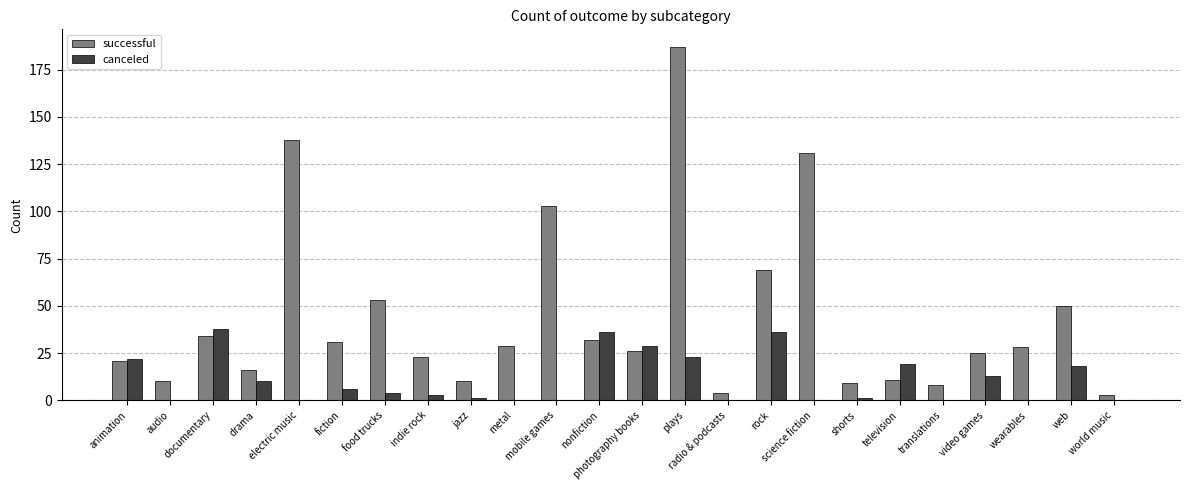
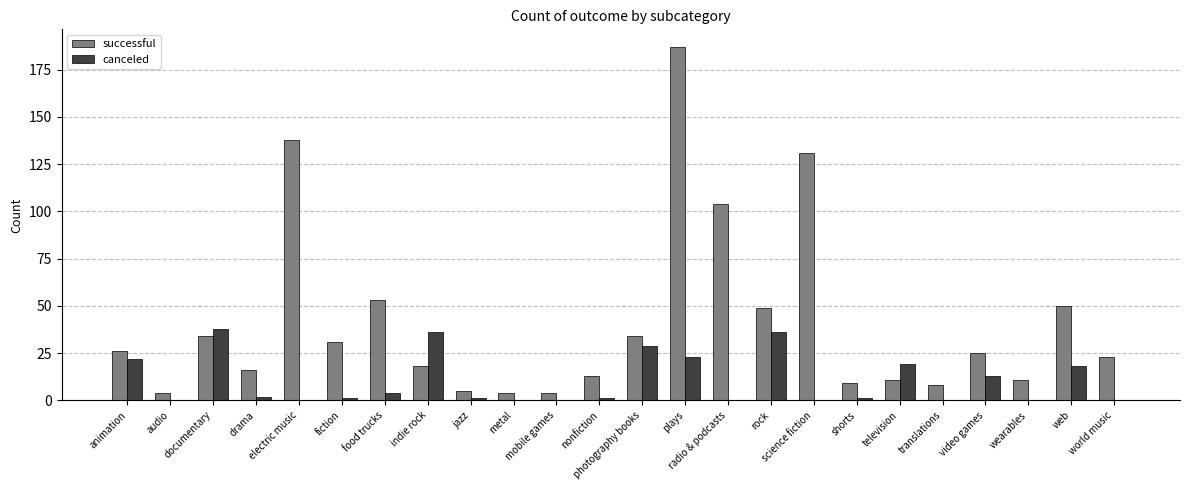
  {
    "successful": {
-     "animation": 21,
-     "audio": 10,
+     "animation": 26,
+     "audio": 4,
      "documentary": 34,
      "drama": 16,
      "electric music": 138,
      "fiction": 31,
      "food trucks": 53,
-     "indie rock": 23,
-     "jazz": 10,
-     "metal": 29,
-     "mobile games": 103,
-     "nonfiction": 32,
-     "photography books": 26,
+     "indie rock": 18,
+     "jazz": 5,
+     "metal": 4,
+     "mobile games": 4,
+     "nonfiction": 13,
+     "photography books": 34,
      "plays": 187,
-     "radio & podcasts": 4,
-     "rock": 69,
+     "radio & podcasts": 104,
+     "rock": 49,
      "science fiction": 131,
      "shorts": 9,
      "television": 11,
      "translations": 8,
      "video games": 25,
-     "wearables": 28,
+     "wearables": 11,
      "web": 50,
-     "world music": 3
+     "world music": 23
    },
    "canceled": {
      "animation": 22,
      "audio": 0,
      "documentary": 38,
-     "drama": 10,
+     "drama": 2,
      "electric music": 0,
-     "fiction": 6,
+     "fiction": 1,
      "food trucks": 4,
-     "indie rock": 3,
+     "indie rock": 36,
      "metal": 0,
      "mobile games": 0,
-     "nonfiction": 36,
+     "nonfiction": 1,
      "photography books": 29,
      "plays": 23,
      "radio & podcasts": 0,
      "rock": 36,
      "science fiction": 0,
      "television": 19,
      "translations": 0,
      "video games": 13,
      "wearables": 0,
      "web": 18,
      "world music": 0
    }
  }
